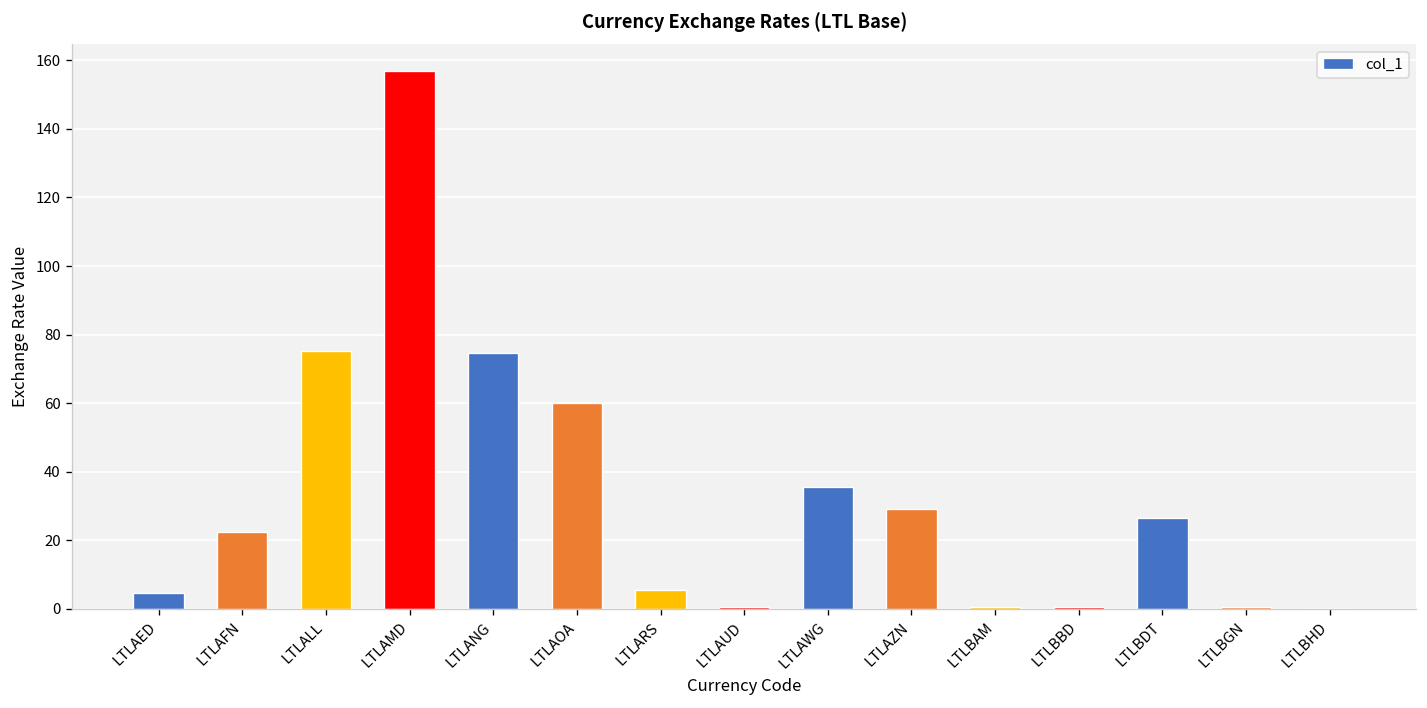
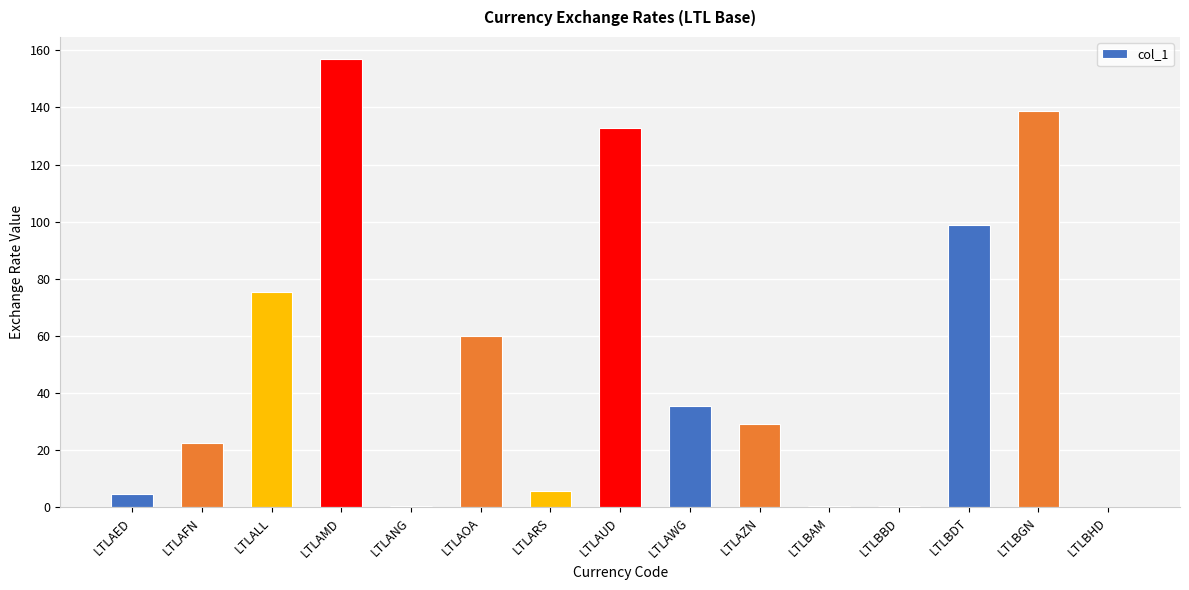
  {
    "LTLAED": 5,
    "LTLAFN": 23,
    "LTLALL": 75,
    "LTLAMD": 157,
-   "LTLANG": 75,
+   "LTLANG": 1,
    "LTLAOA": 60,
    "LTLARS": 6,
-   "LTLAUD": 0,
+   "LTLAUD": 133,
    "LTLAWG": 36,
    "LTLAZN": 29,
-   "LTLBDT": 26,
-   "LTLBGN": 1
+   "LTLBDT": 99,
+   "LTLBGN": 139
  }
